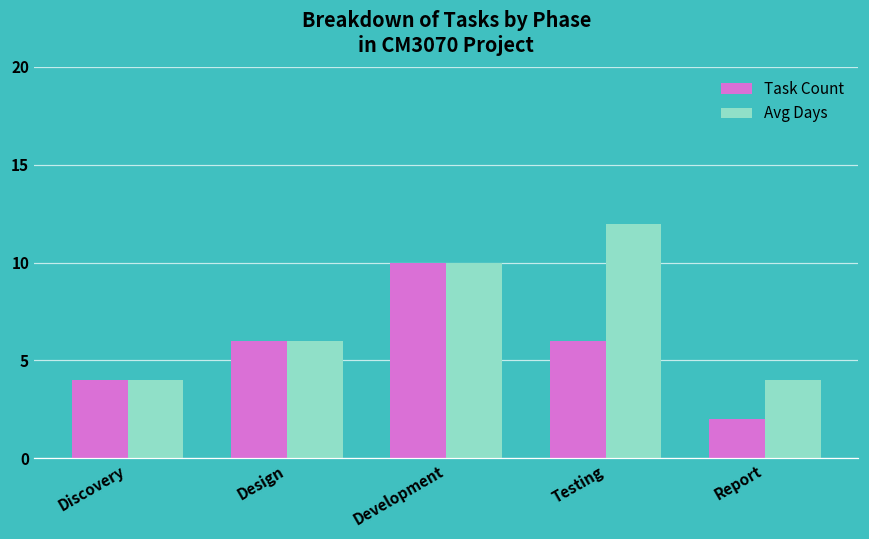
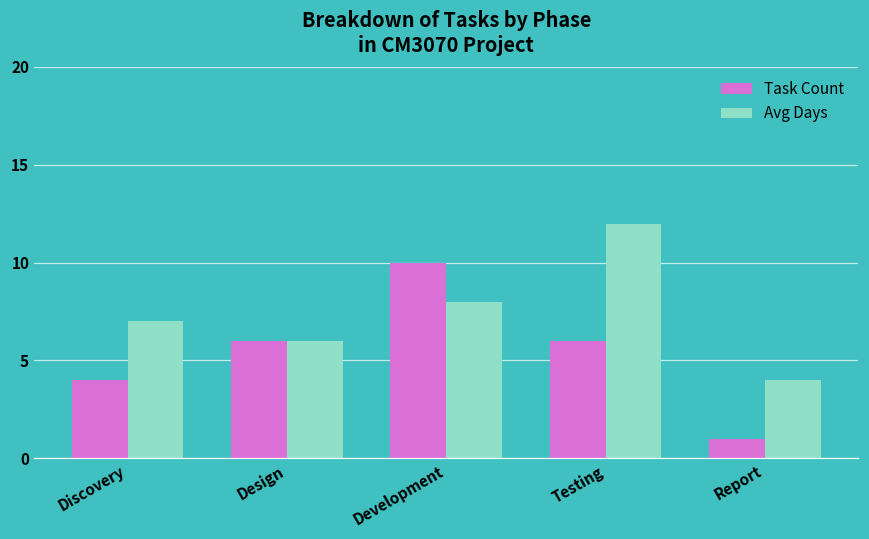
  {
    "Task Count": {
      "Discovery": 4,
      "Design": 6,
      "Development": 10,
      "Testing": 6,
-     "Report": 2
+     "Report": 1
    },
    "Avg Days": {
-     "Discovery": 4,
+     "Discovery": 7,
      "Design": 6,
-     "Development": 10,
+     "Development": 8,
      "Testing": 12,
      "Report": 4
    }
  }
